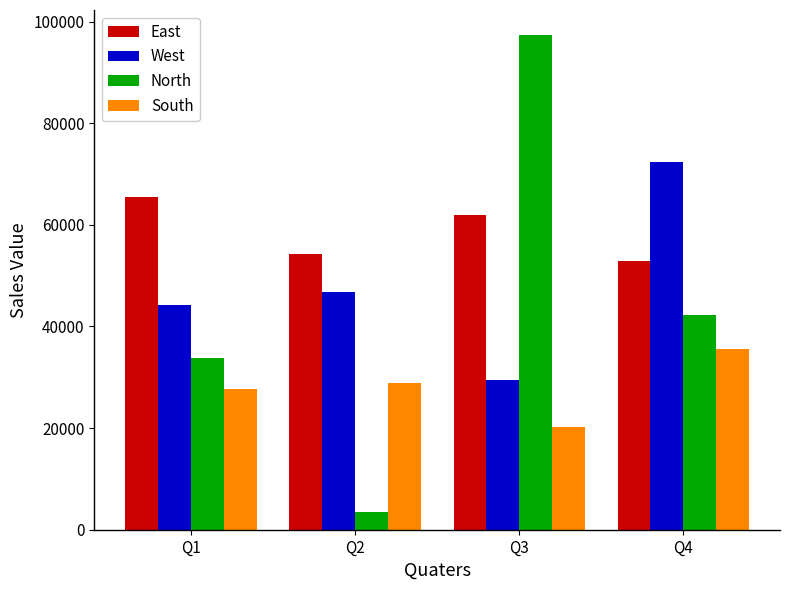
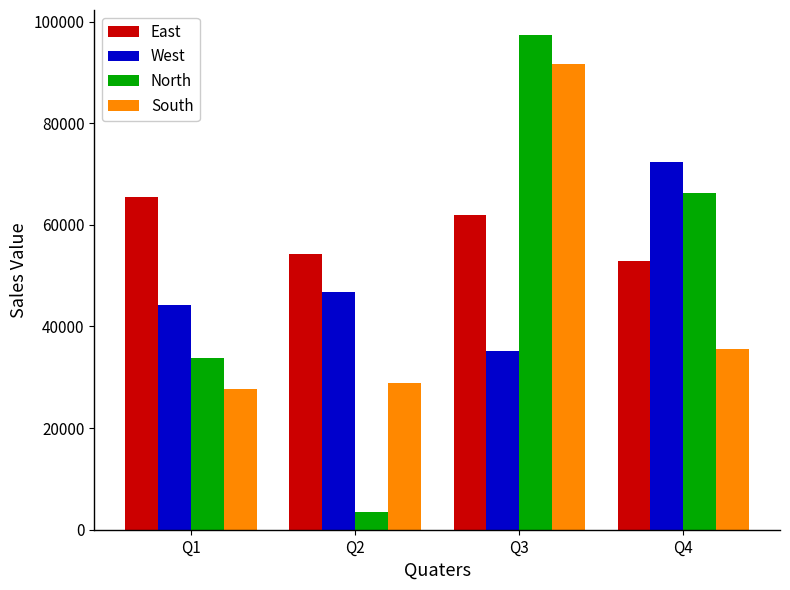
  {
    "East": {
      "Q1": 65000,
      "Q2": 54000,
      "Q3": 62000,
      "Q4": 53000
    },
    "West": {
      "Q1": 44000,
      "Q2": 47000,
-     "Q3": 29000,
+     "Q3": 35000,
      "Q4": 72000
    },
    "North": {
      "Q1": 34000,
      "Q2": 4000,
      "Q3": 97000,
-     "Q4": 42000
+     "Q4": 66000
    },
    "South": {
      "Q1": 28000,
      "Q2": 29000,
-     "Q3": 20000,
+     "Q3": 92000,
      "Q4": 35000
    }
  }
